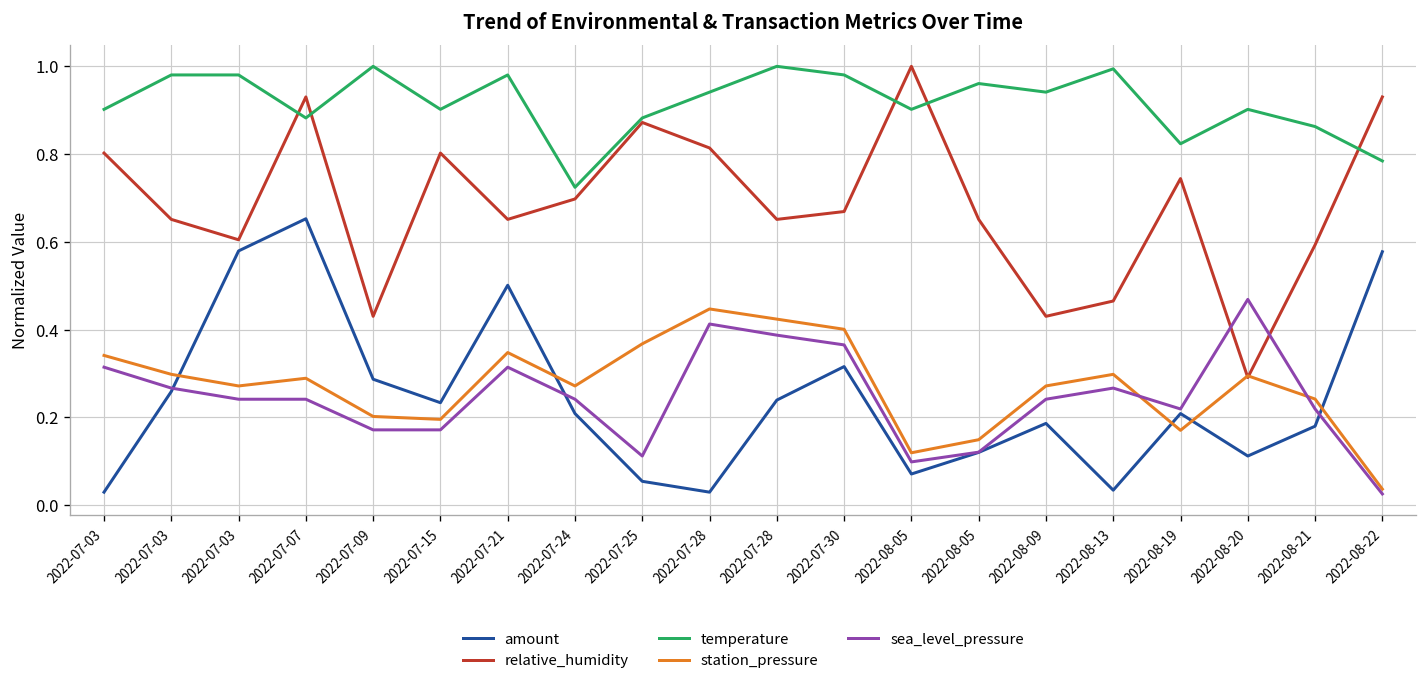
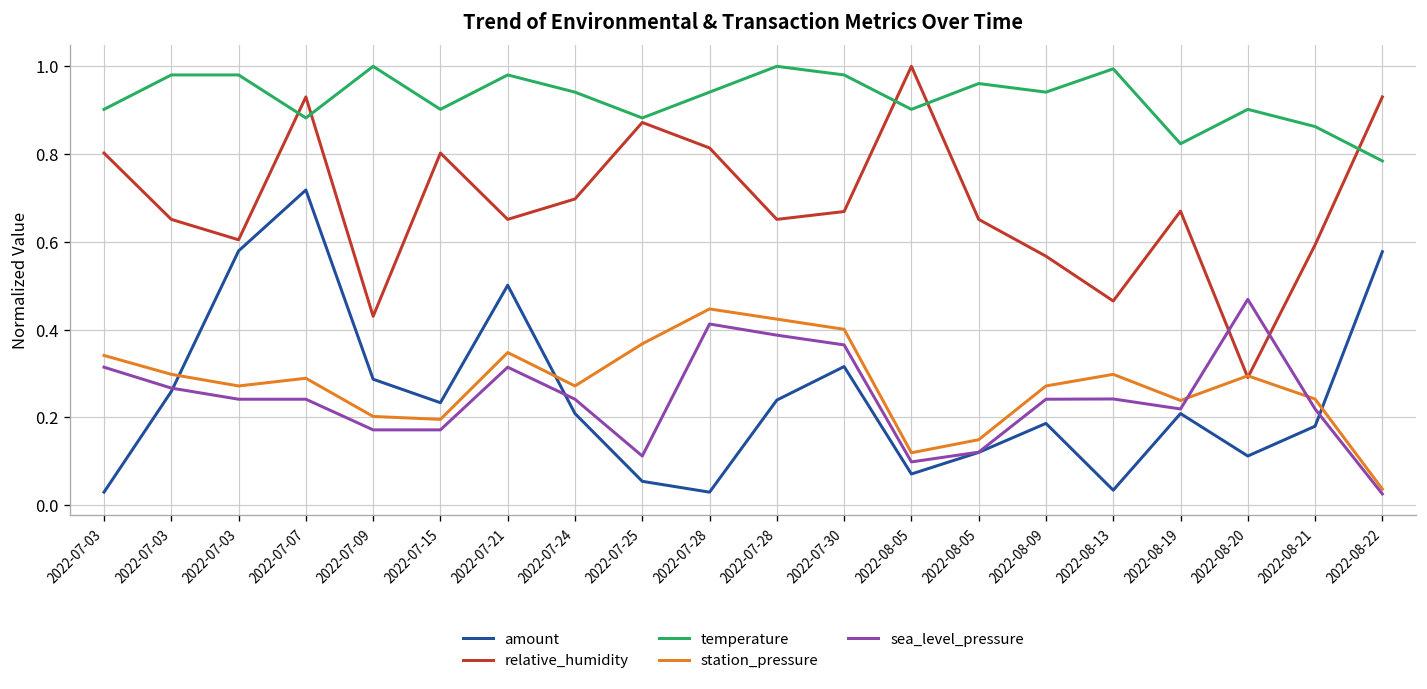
  {
    "amount": {
-     "2022-07-07": 0.65,
+     "2022-07-07": 0.72,
      "2022-07-09": 0.29,
      "2022-07-15": 0.23,
      "2022-07-21": 0.50,
      "2022-07-24": 0.21,
      "2022-07-25": 0.05,
      "2022-07-30": 0.32,
      "2022-08-09": 0.19,
      "2022-08-13": 0.03,
      "2022-08-19": 0.21,
      "2022-08-20": 0.11,
      "2022-08-21": 0.18,
      "2022-08-22": 0.58
    },
    "relative_humidity": {
      "2022-07-07": 0.93,
      "2022-07-09": 0.43,
      "2022-07-15": 0.80,
      "2022-07-21": 0.65,
      "2022-07-24": 0.70,
      "2022-07-25": 0.87,
      "2022-07-30": 0.67,
-     "2022-08-09": 0.43,
+     "2022-08-09": 0.57,
      "2022-08-13": 0.47,
-     "2022-08-19": 0.74,
+     "2022-08-19": 0.67,
      "2022-08-21": 0.59,
      "2022-08-22": 0.93
    },
    "temperature": {
      "2022-07-07": 0.88,
      "2022-07-09": 1.00,
      "2022-07-15": 0.90,
      "2022-07-21": 0.98,
-     "2022-07-24": 0.72,
+     "2022-07-24": 0.94,
      "2022-07-25": 0.88,
      "2022-07-30": 0.98,
      "2022-08-09": 0.94,
      "2022-08-13": 0.99,
      "2022-08-19": 0.82,
      "2022-08-20": 0.90,
      "2022-08-21": 0.86,
      "2022-08-22": 0.78
    },
    "station_pressure": {
      "2022-07-07": 0.29,
      "2022-07-09": 0.20,
      "2022-07-15": 0.20,
      "2022-07-21": 0.35,
      "2022-07-24": 0.27,
      "2022-07-25": 0.37,
      "2022-07-30": 0.40,
      "2022-08-09": 0.27,
      "2022-08-13": 0.30,
-     "2022-08-19": 0.17,
+     "2022-08-19": 0.24,
      "2022-08-21": 0.24,
      "2022-08-22": 0.04
    },
    "sea_level_pressure": {
      "2022-07-07": 0.24,
      "2022-07-09": 0.17,
      "2022-07-15": 0.17,
      "2022-07-21": 0.31,
      "2022-07-24": 0.24,
      "2022-07-25": 0.11,
      "2022-07-30": 0.37,
      "2022-08-09": 0.24,
-     "2022-08-13": 0.27,
+     "2022-08-13": 0.24,
      "2022-08-19": 0.22,
      "2022-08-20": 0.47,
      "2022-08-21": 0.22,
      "2022-08-22": 0.03
    }
  }
